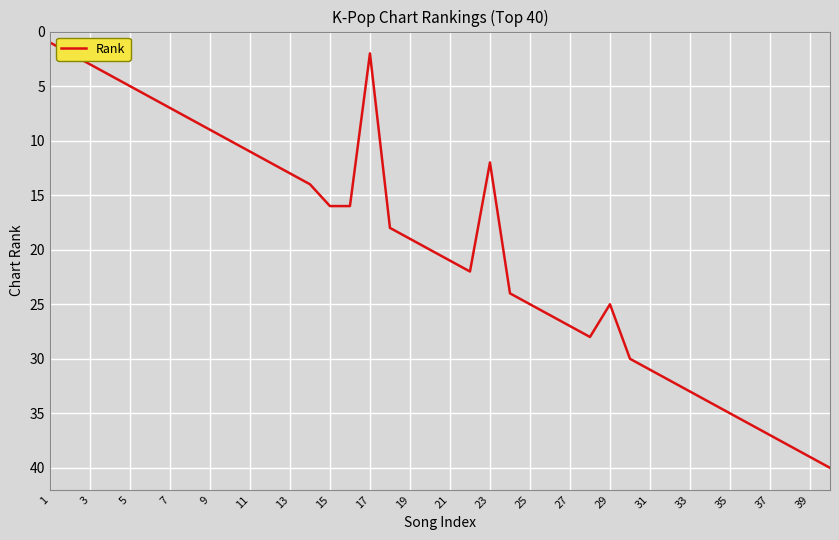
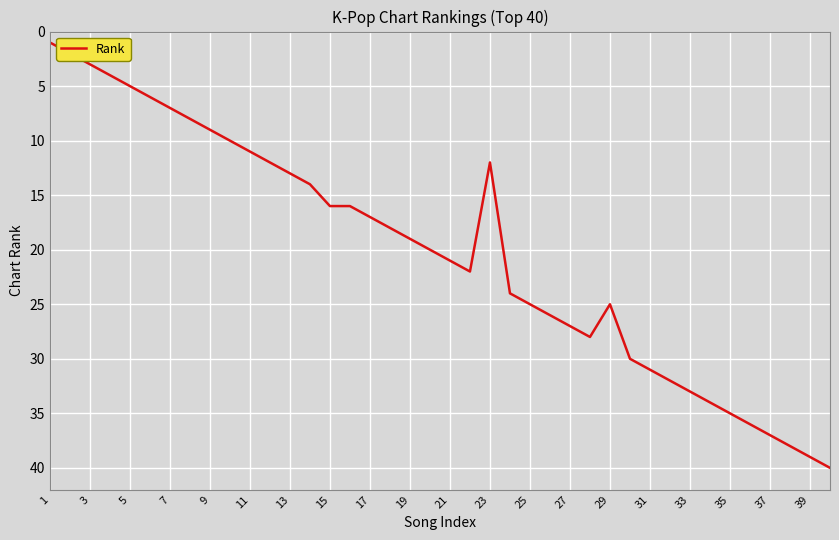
  {
    "1": 1,
    "3": 3,
    "5": 5,
    "7": 7,
    "9": 9,
    "11": 11,
    "13": 13,
    "15": 16,
-   "17": 2,
+   "17": 17,
    "19": 19,
    "21": 21,
    "23": 12,
    "25": 25,
    "27": 27,
    "29": 25,
    "31": 31,
    "33": 33,
    "35": 35,
    "37": 37,
    "39": 39
  }
